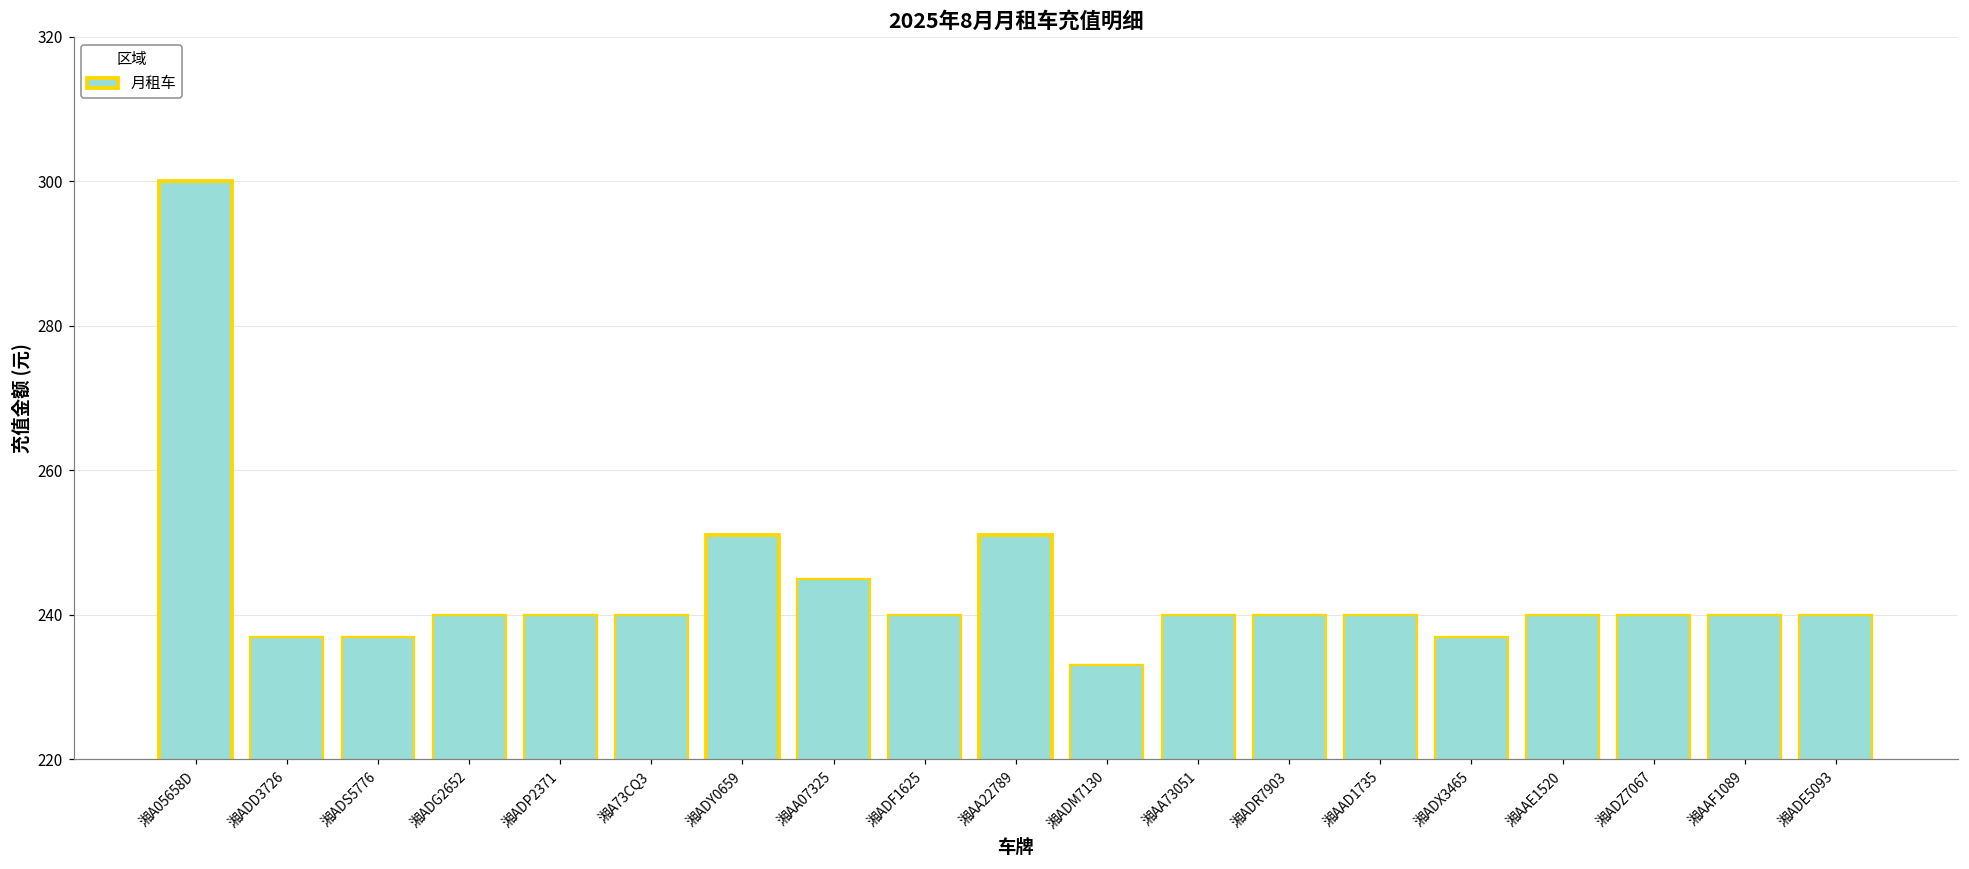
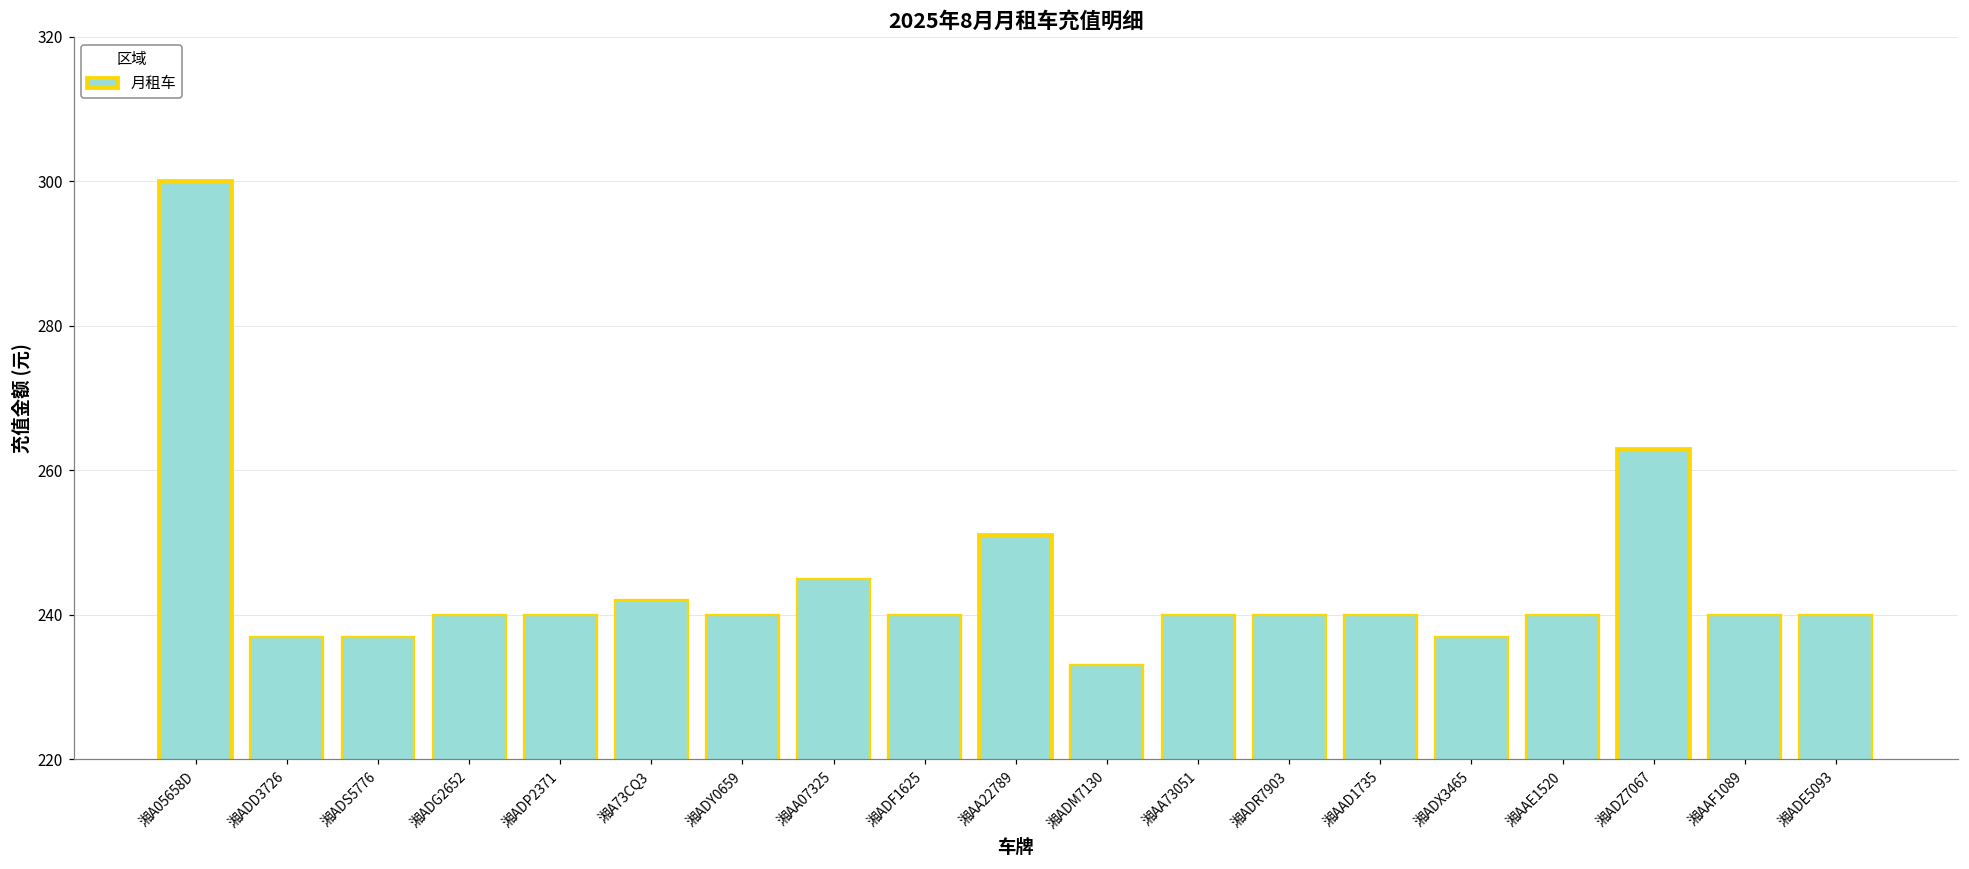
  {
    "湘A05658D": 300,
    "湘ADD3726": 237,
    "湘ADS5776": 237,
    "湘ADG2652": 240,
    "湘ADP2371": 240,
-   "湘A73CQ3": 240,
-   "湘ADY0659": 251,
+   "湘A73CQ3": 242,
+   "湘ADY0659": 240,
    "湘AA07325": 245,
    "湘ADF1625": 240,
    "湘AA22789": 251,
    "湘ADM7130": 233,
    "湘AA73051": 240,
    "湘ADR7903": 240,
    "湘AAD1735": 240,
    "湘ADX3465": 237,
    "湘AAE1520": 240,
-   "湘ADZ7067": 240,
+   "湘ADZ7067": 263,
    "湘AAF1089": 240,
    "湘ADE5093": 240
  }
